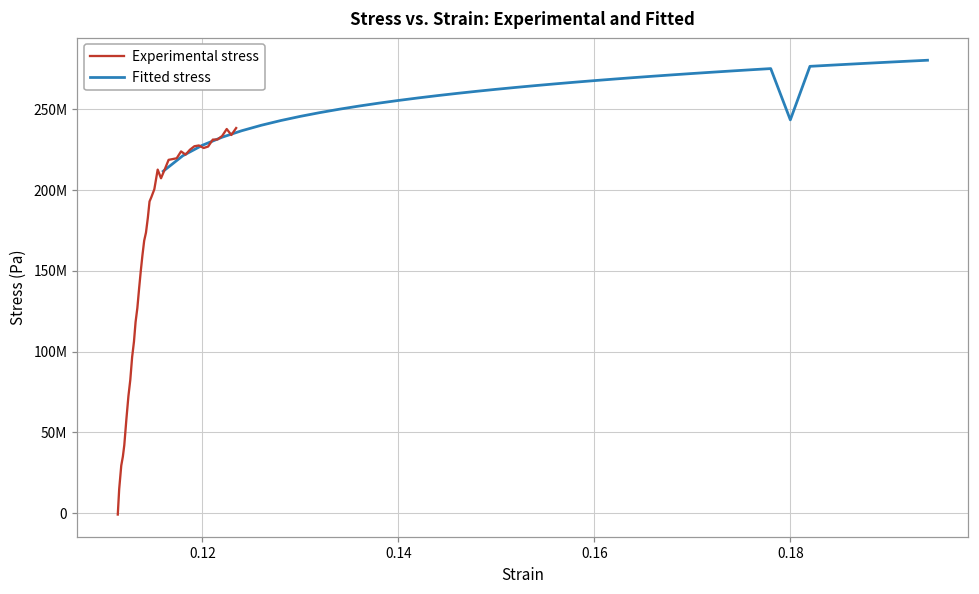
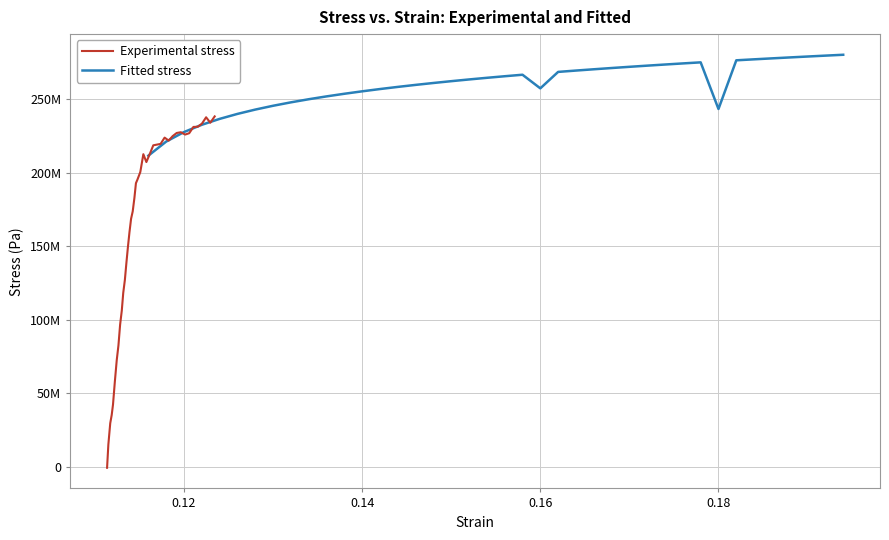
  {
    "Fitted stress": {
      "0.12": 228000000,
      "0.14": 256000000,
-     "0.16": 268000000,
+     "0.16": 258000000,
      "0.18": 244000000
    }
  }
